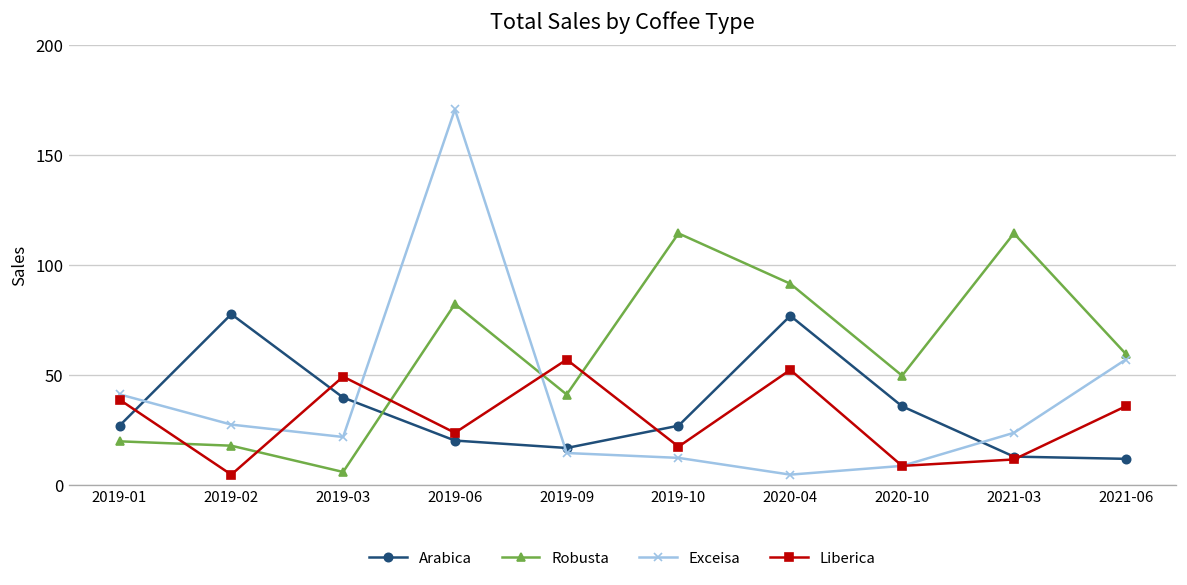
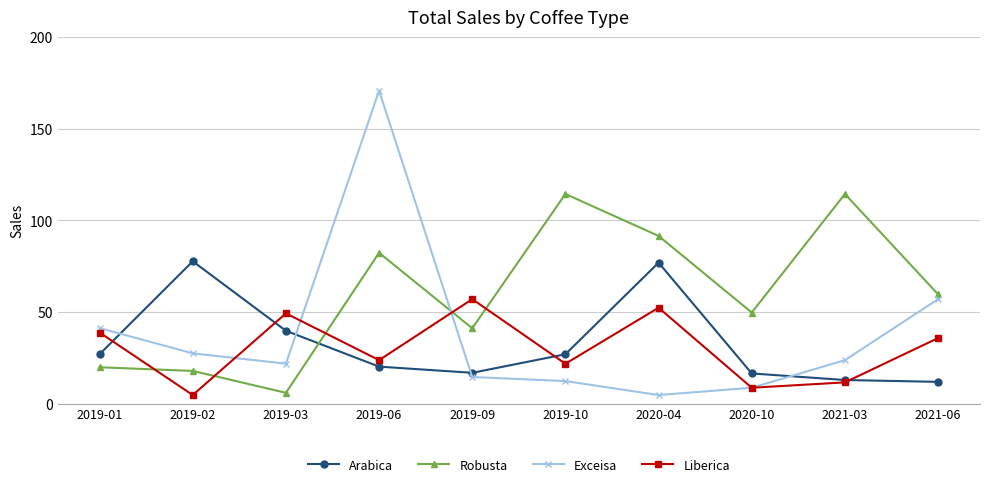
  {
    "Arabica": {
      "2019-01": 27,
      "2019-02": 78,
      "2019-03": 40,
      "2019-06": 20,
      "2019-09": 17,
      "2019-10": 27,
      "2020-04": 77,
-     "2020-10": 36,
+     "2020-10": 17,
      "2021-06": 12
    },
    "Robusta": {
      "2019-01": 20,
      "2019-02": 18,
      "2019-03": 6,
      "2019-06": 82,
      "2019-09": 41,
      "2019-10": 114,
      "2020-04": 92,
      "2020-10": 50,
      "2021-03": 114,
      "2021-06": 60
    },
    "Exceisa": {
      "2019-01": 41,
      "2019-02": 28,
      "2019-03": 22,
      "2019-06": 171,
      "2019-09": 15,
      "2019-10": 12,
      "2020-04": 5,
      "2021-03": 24,
      "2021-06": 57
    },
    "Liberica": {
      "2019-01": 39,
      "2019-02": 5,
      "2019-03": 49,
      "2019-06": 24,
      "2019-09": 57,
-     "2019-10": 17,
+     "2019-10": 22,
      "2020-04": 52,
      "2021-06": 36
    }
  }
